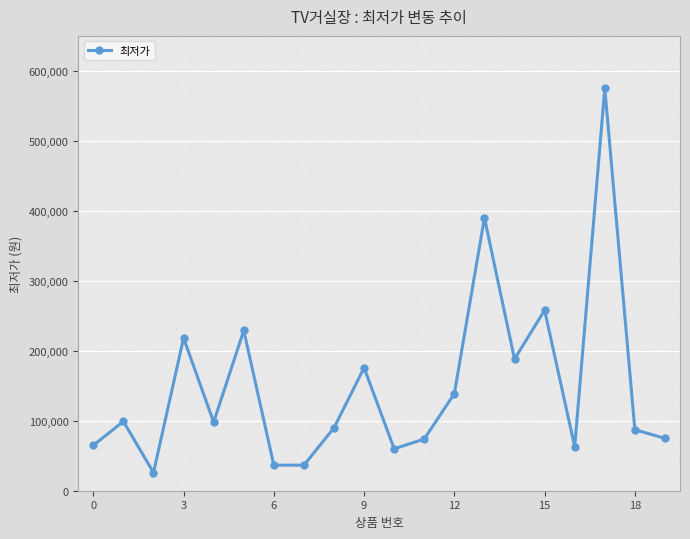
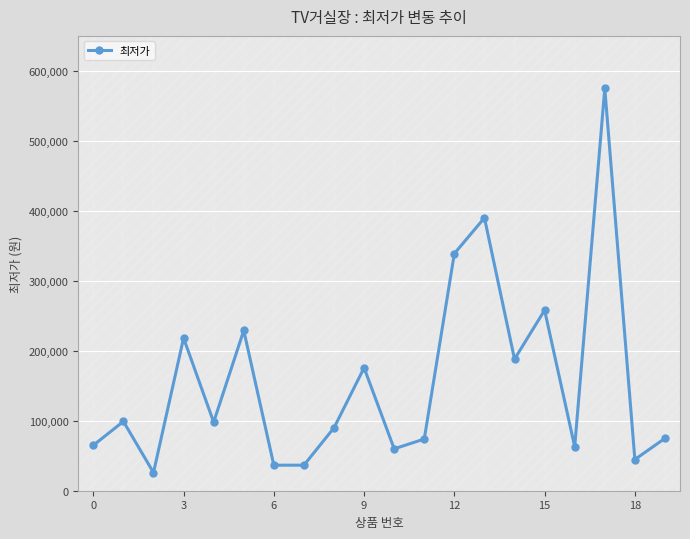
  {
    "0": "60,000",
    "3": "220,000",
    "6": "40,000",
    "9": "180,000",
-   "12": "140,000",
+   "12": "340,000",
    "15": "260,000",
-   "18": "90,000"
+   "18": "40,000"
  }
